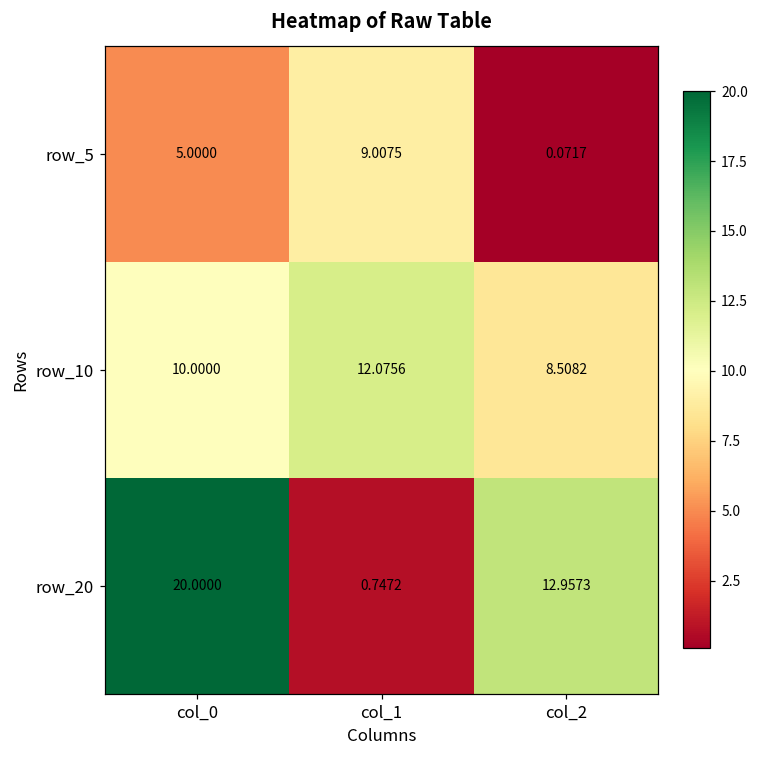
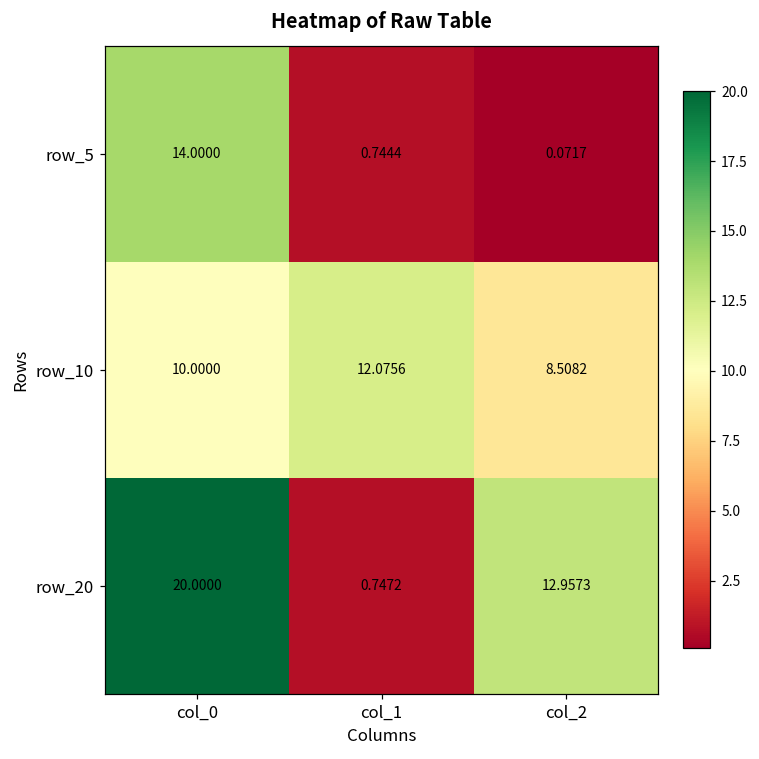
  {
    "row_5": {
-     "col_0": 5.0000,
-     "col_1": 9.0075,
+     "col_0": 14.0000,
+     "col_1": 0.7444,
      "col_2": 0.0717
    },
    "row_10": {
      "col_0": 10.0000,
      "col_1": 12.0756,
      "col_2": 8.5082
    },
    "row_20": {
      "col_0": 20.0000,
      "col_1": 0.7472,
      "col_2": 12.9573
    }
  }
